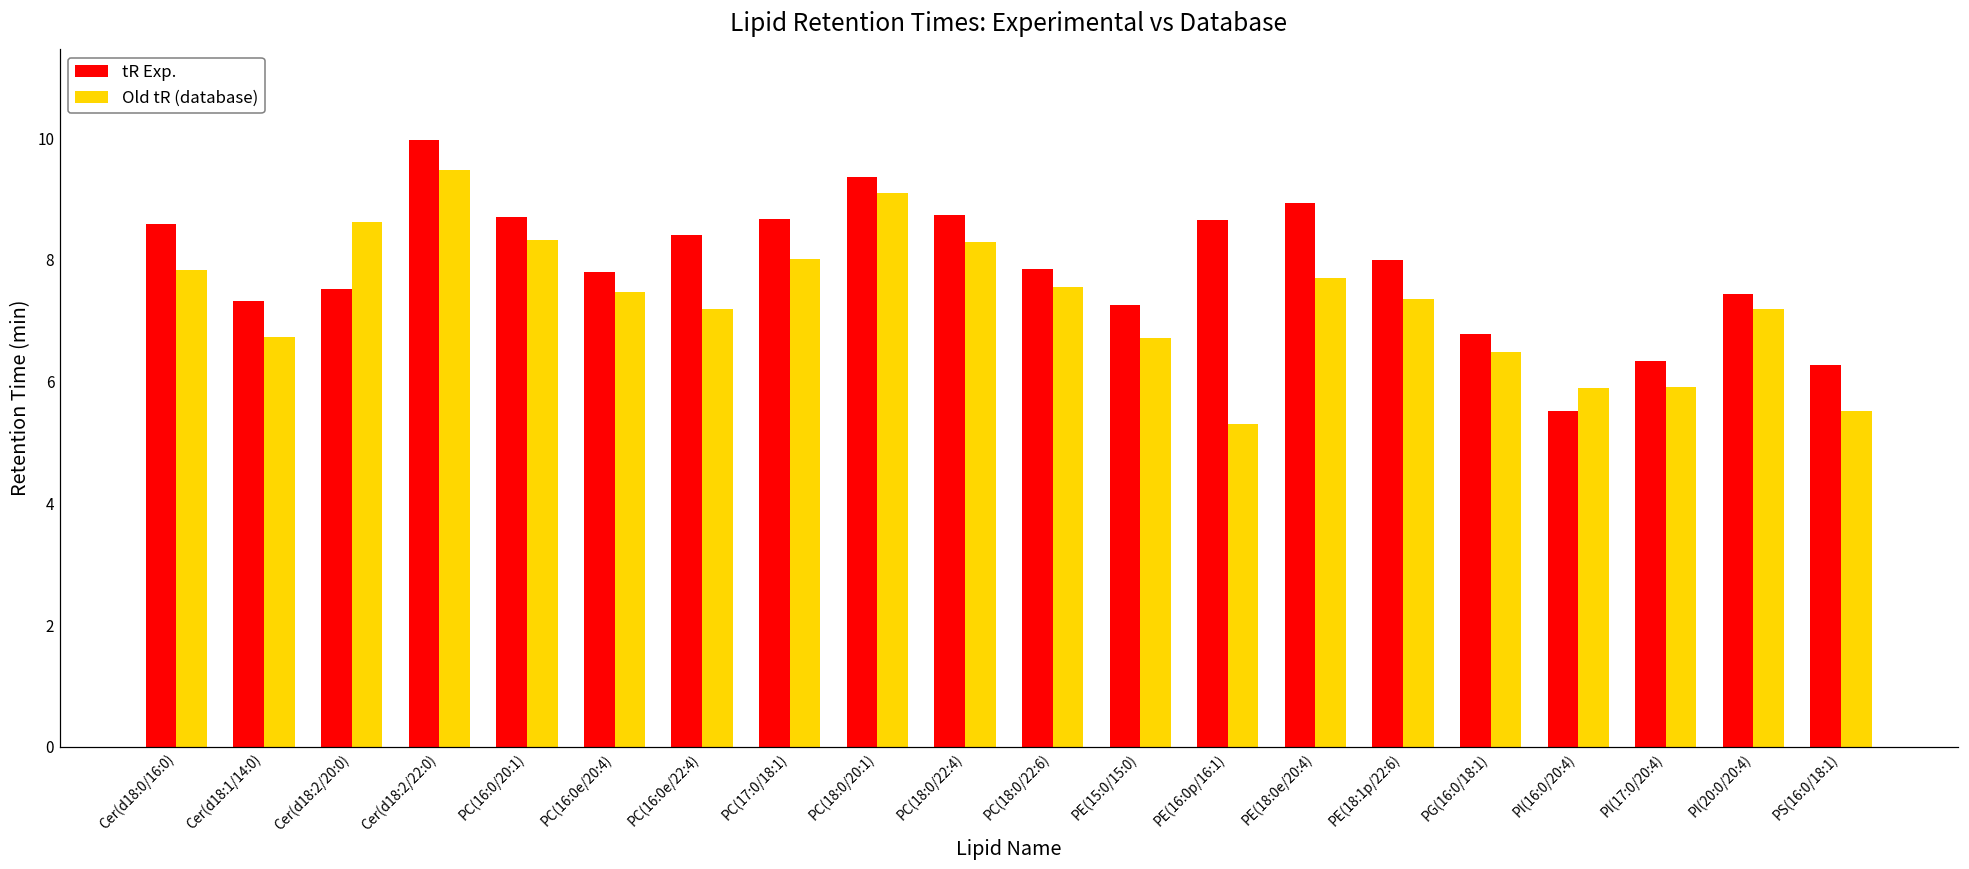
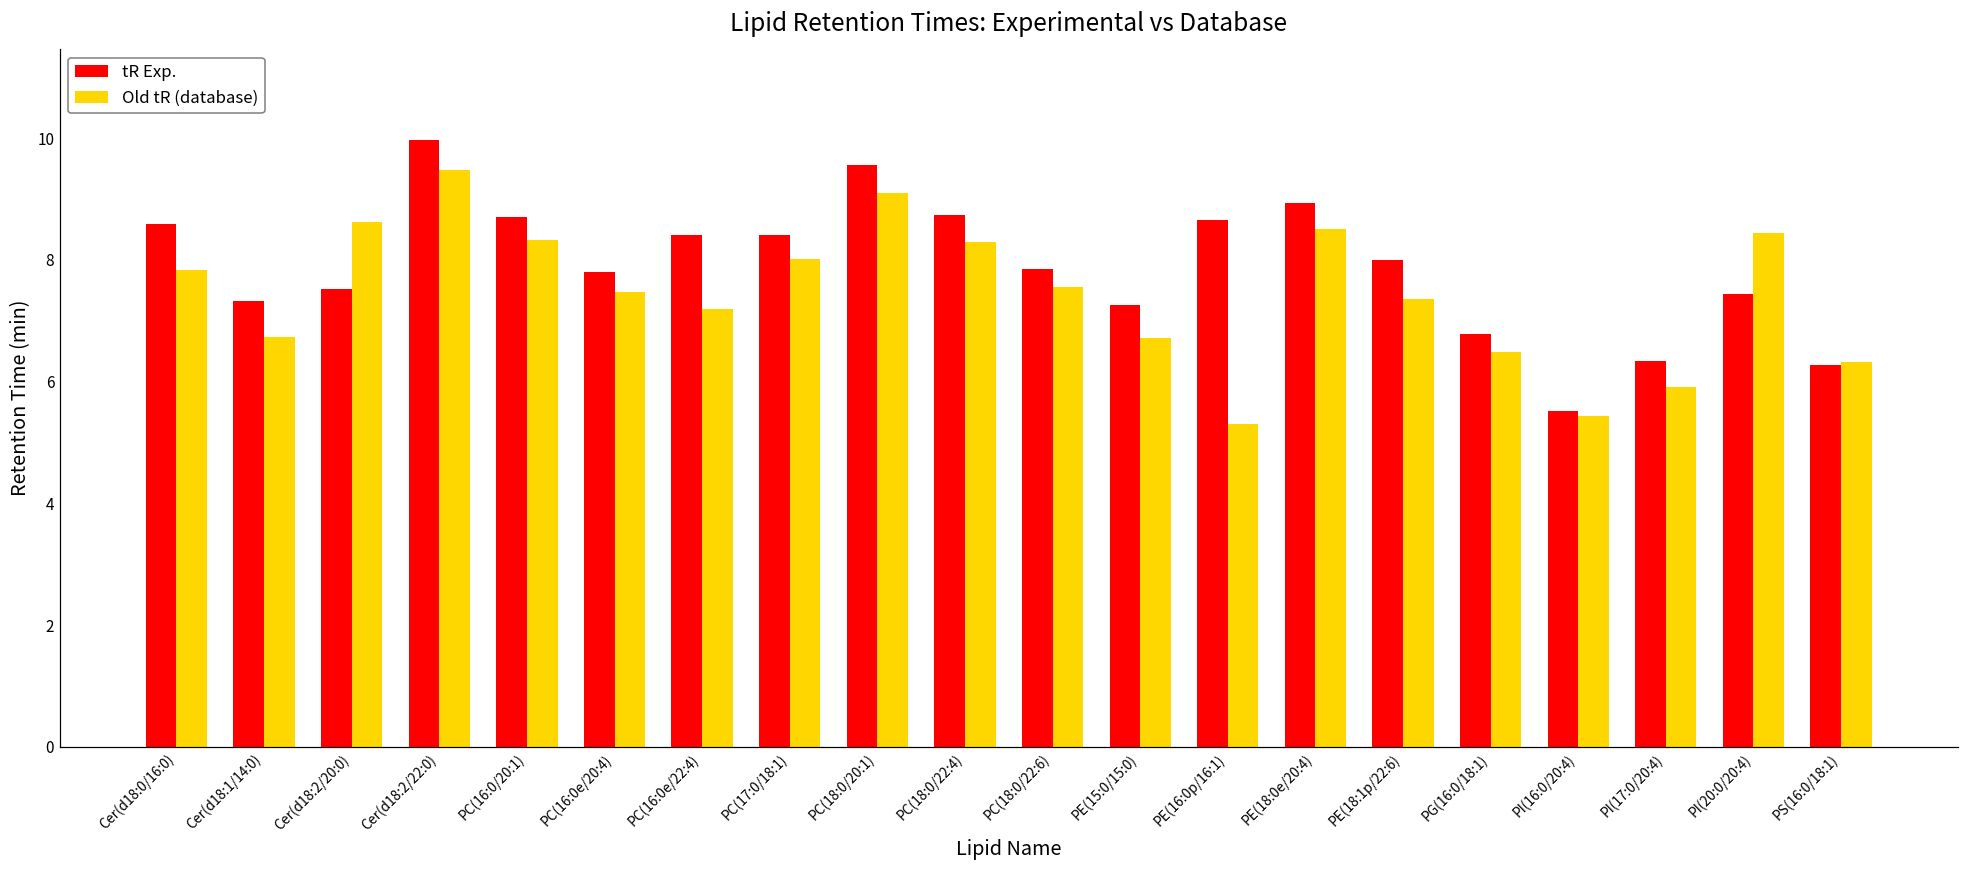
  {
    "tR Exp.": {
      "Cer(d18:0/16:0)": 8.6,
      "Cer(d18:1/14:0)": 7.3,
      "Cer(d18:2/20:0)": 7.5,
      "Cer(d18:2/22:0)": 10.0,
      "PC(16:0/20:1)": 8.7,
      "PC(16:0e/20:4)": 7.8,
      "PC(16:0e/22:4)": 8.4,
-     "PC(17:0/18:1)": 8.7,
-     "PC(18:0/20:1)": 9.4,
+     "PC(17:0/18:1)": 8.4,
+     "PC(18:0/20:1)": 9.6,
      "PC(18:0/22:4)": 8.7,
      "PC(18:0/22:6)": 7.8,
      "PE(15:0/15:0)": 7.3,
      "PE(16:0p/16:1)": 8.7,
      "PE(18:0e/20:4)": 8.9,
      "PE(18:1p/22:6)": 8.0,
      "PG(16:0/18:1)": 6.8,
      "PI(16:0/20:4)": 5.5,
      "PI(17:0/20:4)": 6.3,
      "PI(20:0/20:4)": 7.4,
      "PS(16:0/18:1)": 6.3
    },
    "Old tR (database)": {
      "Cer(d18:0/16:0)": 7.8,
      "Cer(d18:1/14:0)": 6.7,
      "Cer(d18:2/20:0)": 8.6,
      "Cer(d18:2/22:0)": 9.5,
      "PC(16:0/20:1)": 8.3,
      "PC(16:0e/20:4)": 7.5,
      "PC(16:0e/22:4)": 7.2,
      "PC(17:0/18:1)": 8.0,
      "PC(18:0/20:1)": 9.1,
      "PC(18:0/22:4)": 8.3,
      "PC(18:0/22:6)": 7.6,
      "PE(15:0/15:0)": 6.7,
      "PE(16:0p/16:1)": 5.3,
-     "PE(18:0e/20:4)": 7.7,
+     "PE(18:0e/20:4)": 8.5,
      "PE(18:1p/22:6)": 7.4,
      "PG(16:0/18:1)": 6.5,
-     "PI(16:0/20:4)": 5.9,
+     "PI(16:0/20:4)": 5.4,
      "PI(17:0/20:4)": 5.9,
-     "PI(20:0/20:4)": 7.2,
-     "PS(16:0/18:1)": 5.5
+     "PI(20:0/20:4)": 8.4,
+     "PS(16:0/18:1)": 6.3
    }
  }
